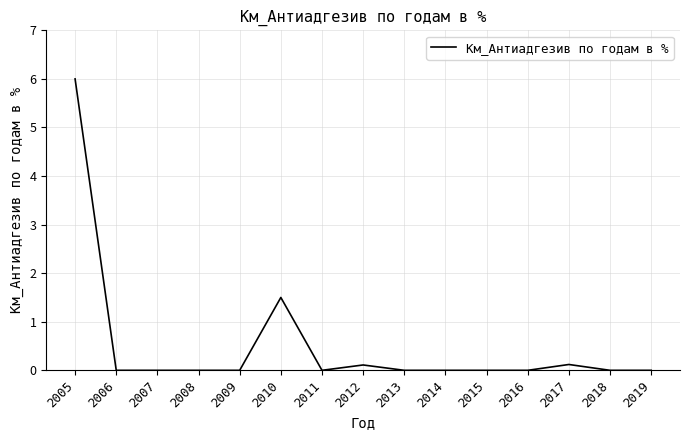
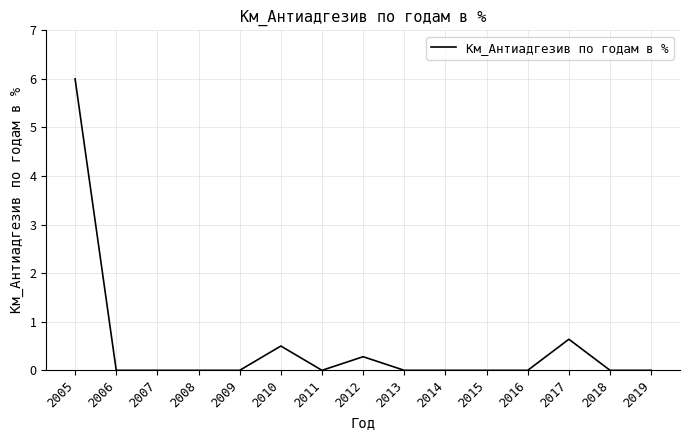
  {
    "2005": 6.0,
    "2006": 0.0,
    "2007": 0.0,
    "2008": 0.0,
    "2009": 0.0,
-   "2010": 1.5,
+   "2010": 0.5,
    "2011": 0.0,
-   "2012": 0.1,
+   "2012": 0.3,
    "2013": 0.0,
    "2014": 0.0,
    "2015": 0.0,
    "2016": 0.0,
-   "2017": 0.1,
+   "2017": 0.6,
    "2018": 0.0,
    "2019": 0.0
  }
